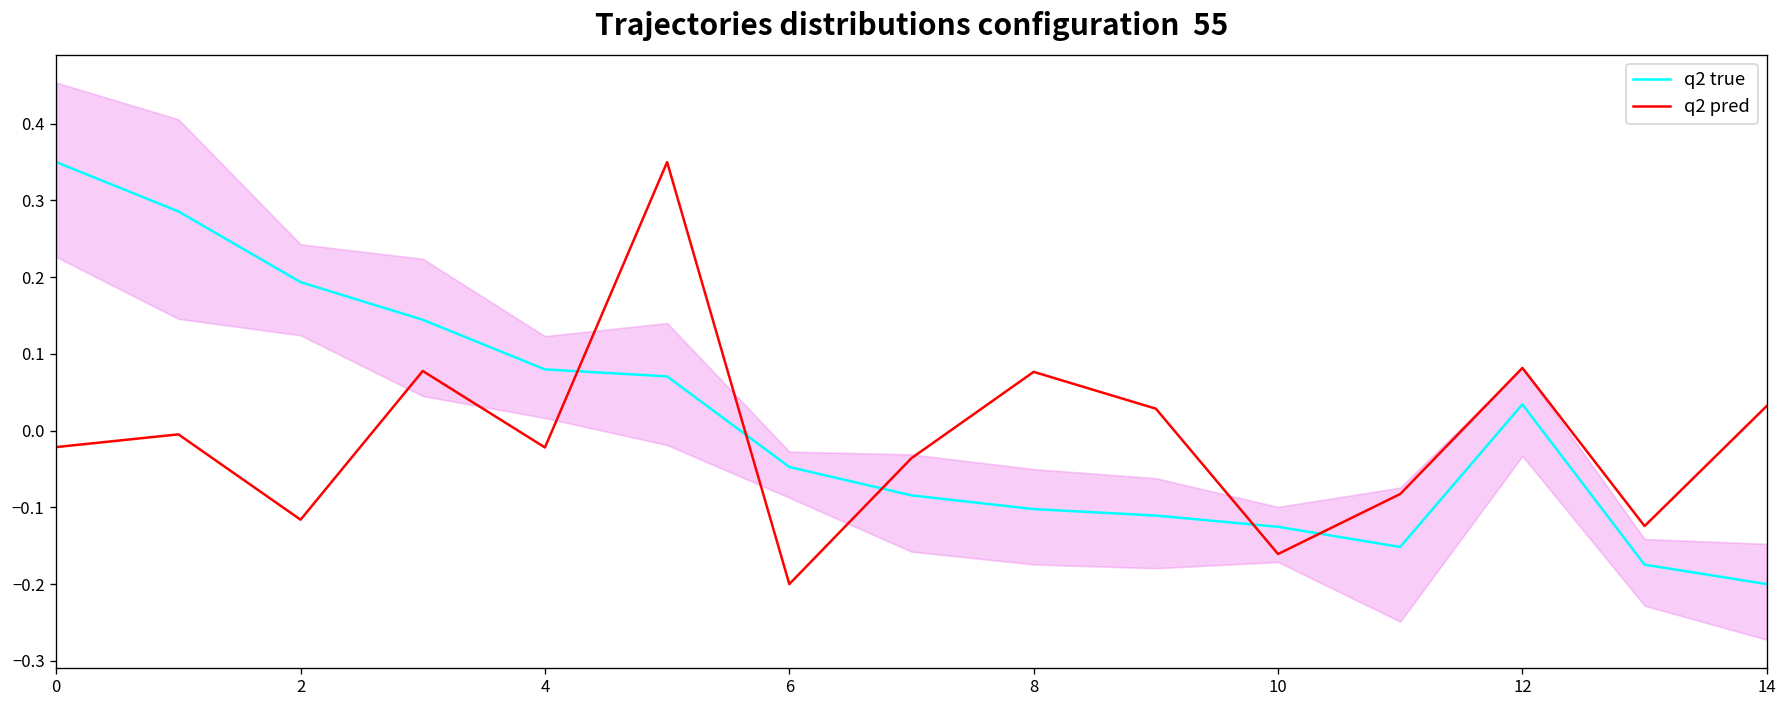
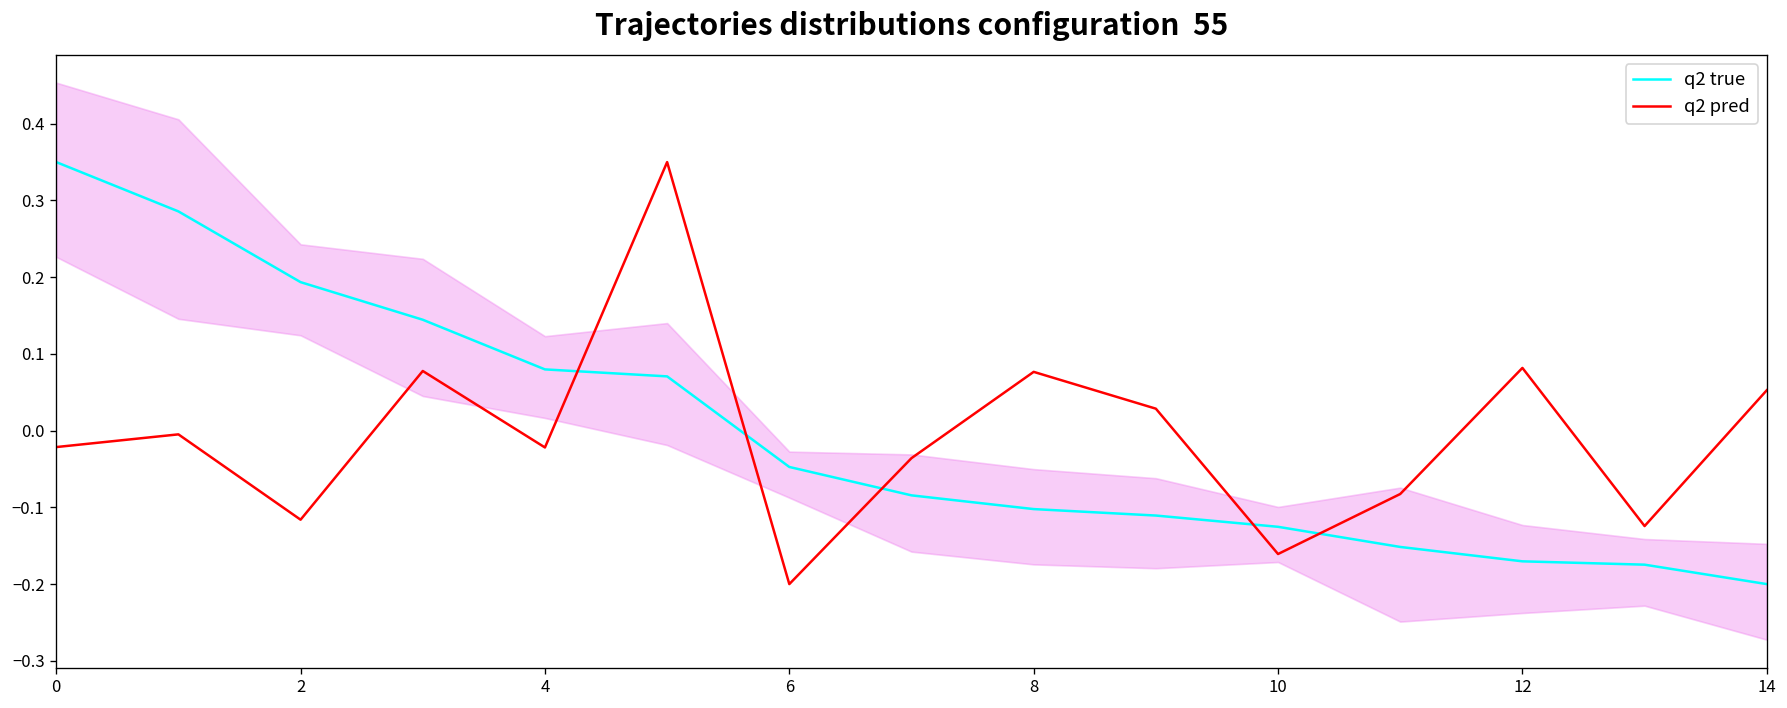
  {
    "q2 true": {
      "0": 0.35,
      "2": 0.19,
      "4": 0.08,
      "6": -0.05,
      "8": -0.10,
      "10": -0.13,
-     "12": 0.03,
+     "12": -0.17,
      "14": -0.20
    },
    "q2 pred": {
      "0": -0.02,
      "2": -0.12,
      "4": -0.02,
      "6": -0.20,
      "8": 0.08,
      "10": -0.16,
-     "14": 0.03
+     "14": 0.05
    }
  }
